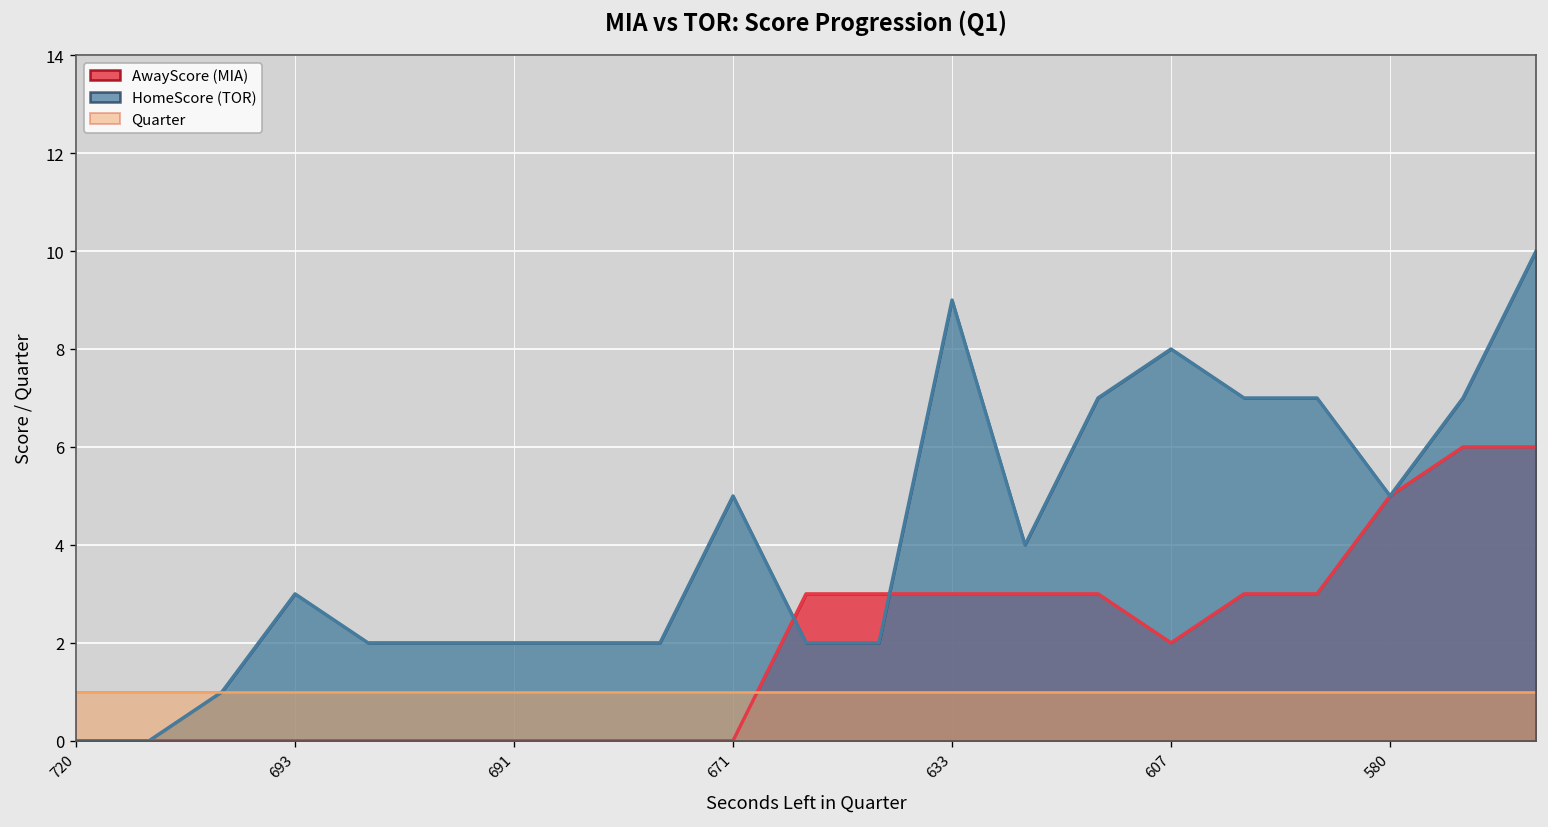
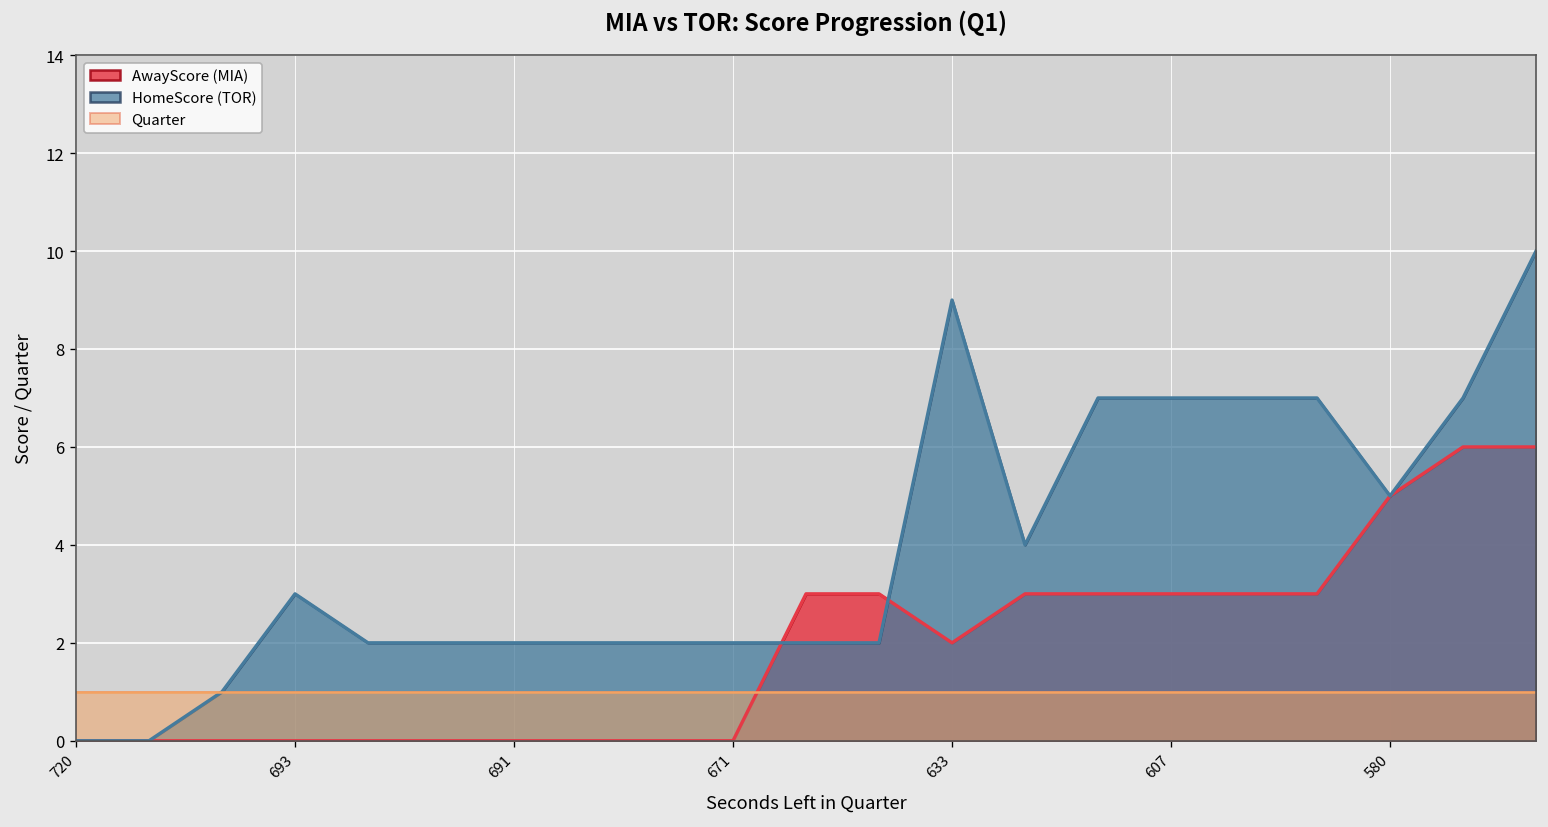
  {
    "AwayScore (MIA)": {
      "693": 0,
      "671": 0,
-     "633": 3,
-     "607": 2
+     "633": 2,
+     "607": 3
    },
    "HomeScore (TOR)": {
      "693": 3,
-     "671": 5,
+     "671": 2,
      "633": 9,
-     "607": 8
+     "607": 7
    },
    "Quarter": {
      "720": 1,
      "693": 1,
      "671": 1,
      "633": 1,
      "607": 1,
      "580": 1
    }
  }
